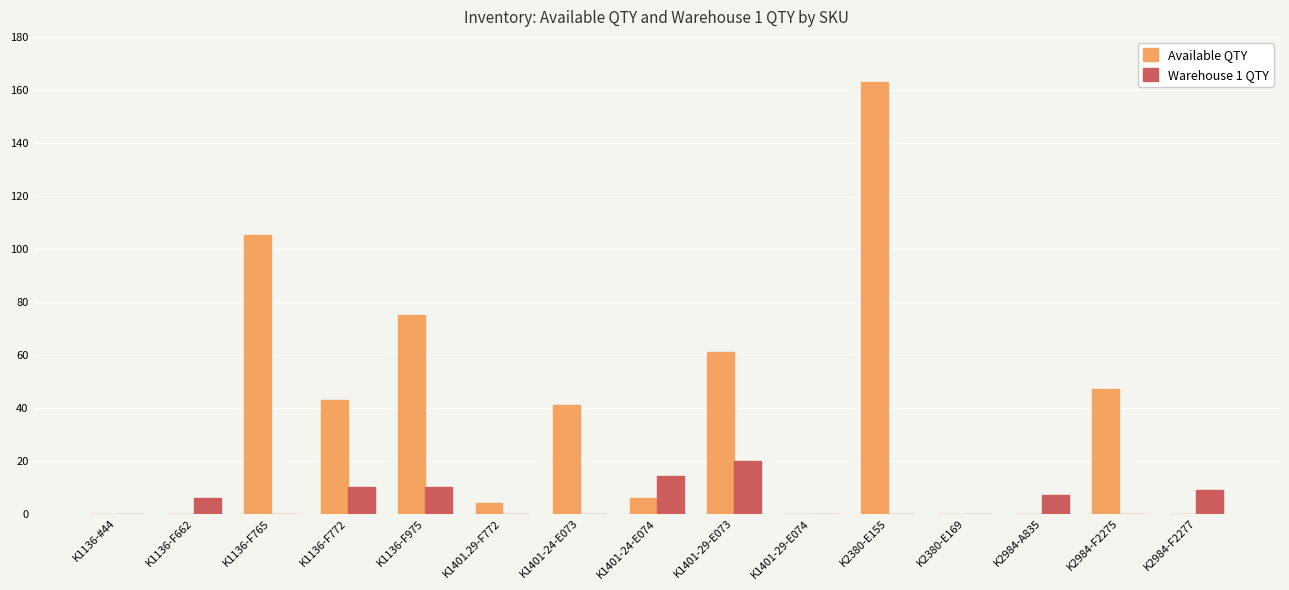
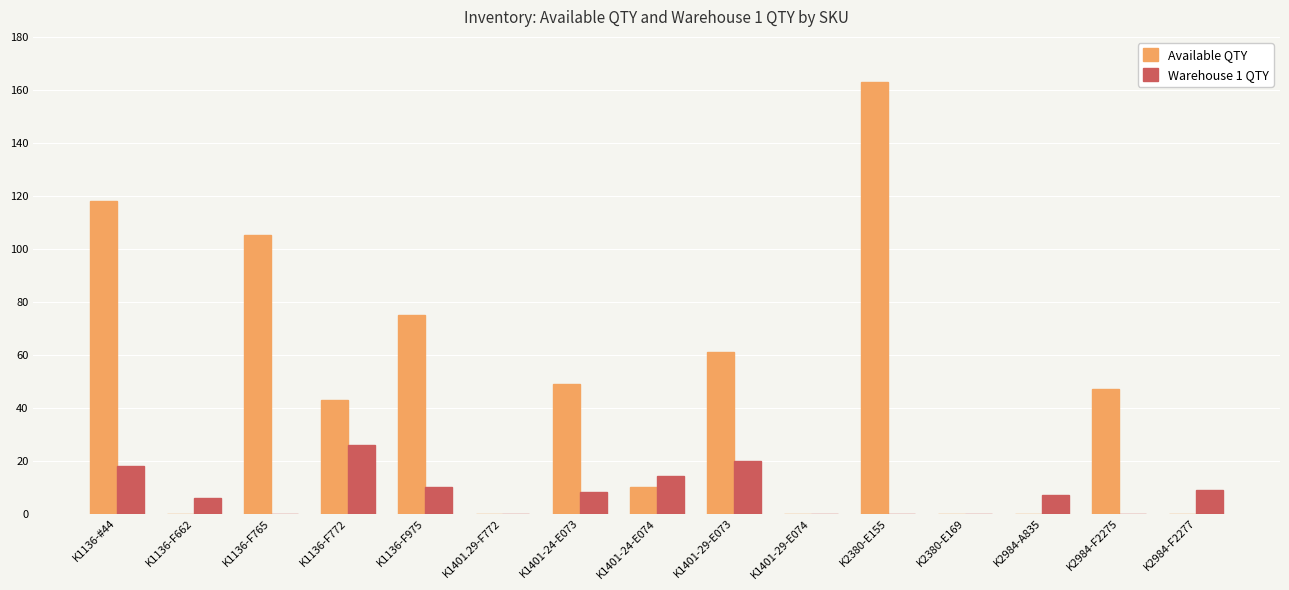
  {
    "Available QTY": {
-     "K1136-#44": 0,
+     "K1136-#44": 118,
      "K1136-F662": 0,
      "K1136-F765": 105,
      "K1136-F772": 43,
      "K1136-F975": 75,
-     "K1401.29-F772": 4,
-     "K1401-24-E073": 41,
-     "K1401-24-E074": 6,
+     "K1401.29-F772": 0,
+     "K1401-24-E073": 49,
+     "K1401-24-E074": 10,
      "K1401-29-E073": 61,
      "K1401-29-E074": 0,
      "K2380-E155": 163,
      "K2380-E169": 0,
      "K2984-A835": 0,
      "K2984-F2275": 47,
      "K2984-F2277": 0
    },
    "Warehouse 1 QTY": {
-     "K1136-#44": 0,
+     "K1136-#44": 18,
      "K1136-F662": 6,
      "K1136-F765": 0,
-     "K1136-F772": 10,
+     "K1136-F772": 26,
      "K1136-F975": 10,
      "K1401.29-F772": 0,
-     "K1401-24-E073": 0,
+     "K1401-24-E073": 8,
      "K1401-24-E074": 14,
      "K1401-29-E073": 20,
      "K1401-29-E074": 0,
      "K2380-E155": 0,
      "K2380-E169": 0,
      "K2984-A835": 7,
      "K2984-F2275": 0,
      "K2984-F2277": 9
    }
  }
